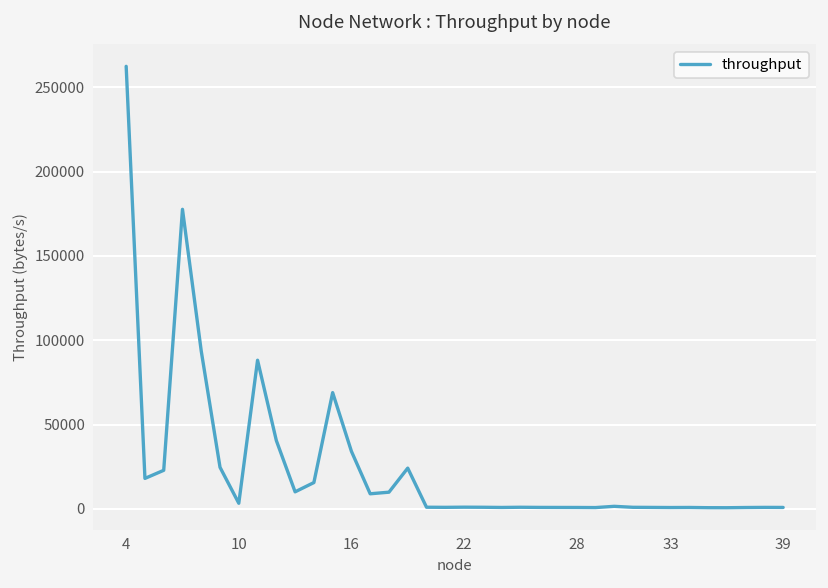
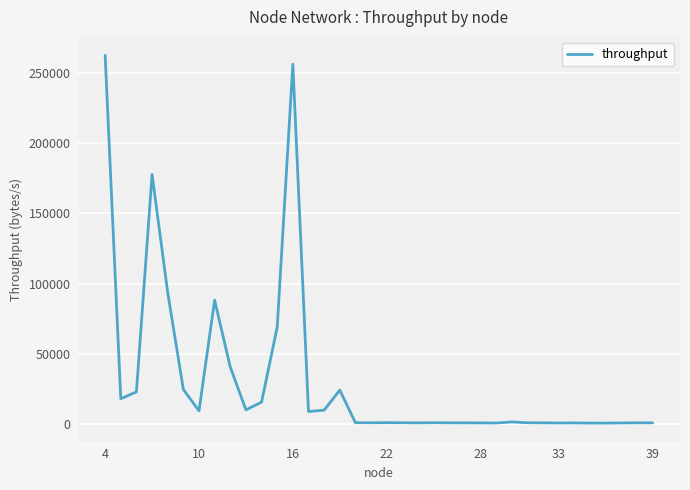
  {
    "4": 262000,
-   "10": 3000,
-   "16": 34000,
+   "10": 9000,
+   "16": 256000,
    "22": 1000,
    "28": 1000,
    "33": 1000,
    "39": 1000
  }
